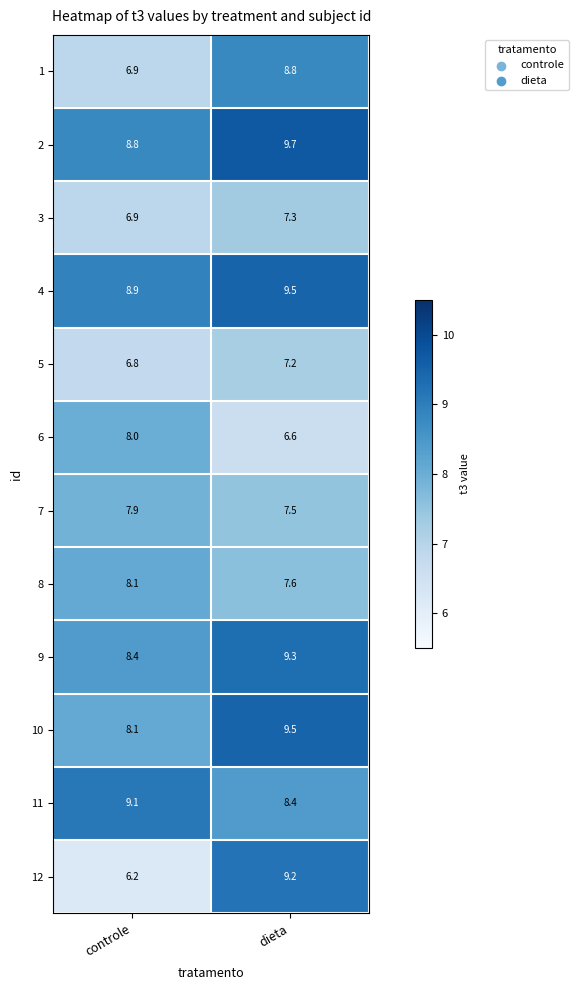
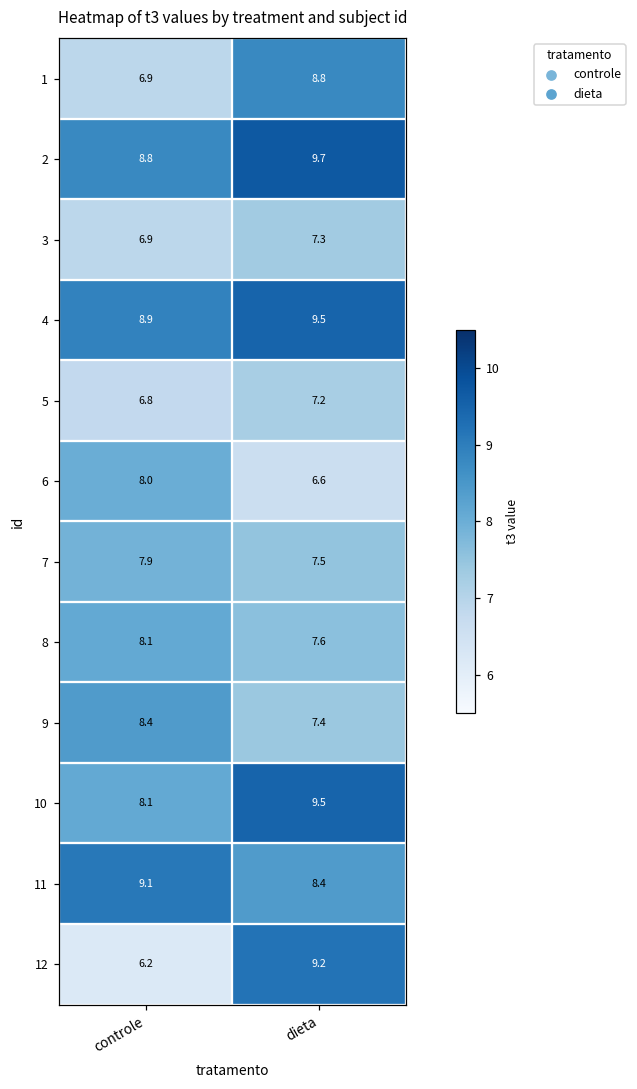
  {
    "1": {
      "controle": 6.9,
      "dieta": 8.8
    },
    "2": {
      "controle": 8.8,
      "dieta": 9.7
    },
    "3": {
      "controle": 6.9,
      "dieta": 7.3
    },
    "4": {
      "controle": 8.9,
      "dieta": 9.5
    },
    "5": {
      "controle": 6.8,
      "dieta": 7.2
    },
    "6": {
      "controle": 8.0,
      "dieta": 6.6
    },
    "7": {
      "controle": 7.9,
      "dieta": 7.5
    },
    "8": {
      "controle": 8.1,
      "dieta": 7.6
    },
    "9": {
      "controle": 8.4,
-     "dieta": 9.3
+     "dieta": 7.4
    },
    "10": {
      "controle": 8.1,
      "dieta": 9.5
    },
    "11": {
      "controle": 9.1,
      "dieta": 8.4
    },
    "12": {
      "controle": 6.2,
      "dieta": 9.2
    }
  }
